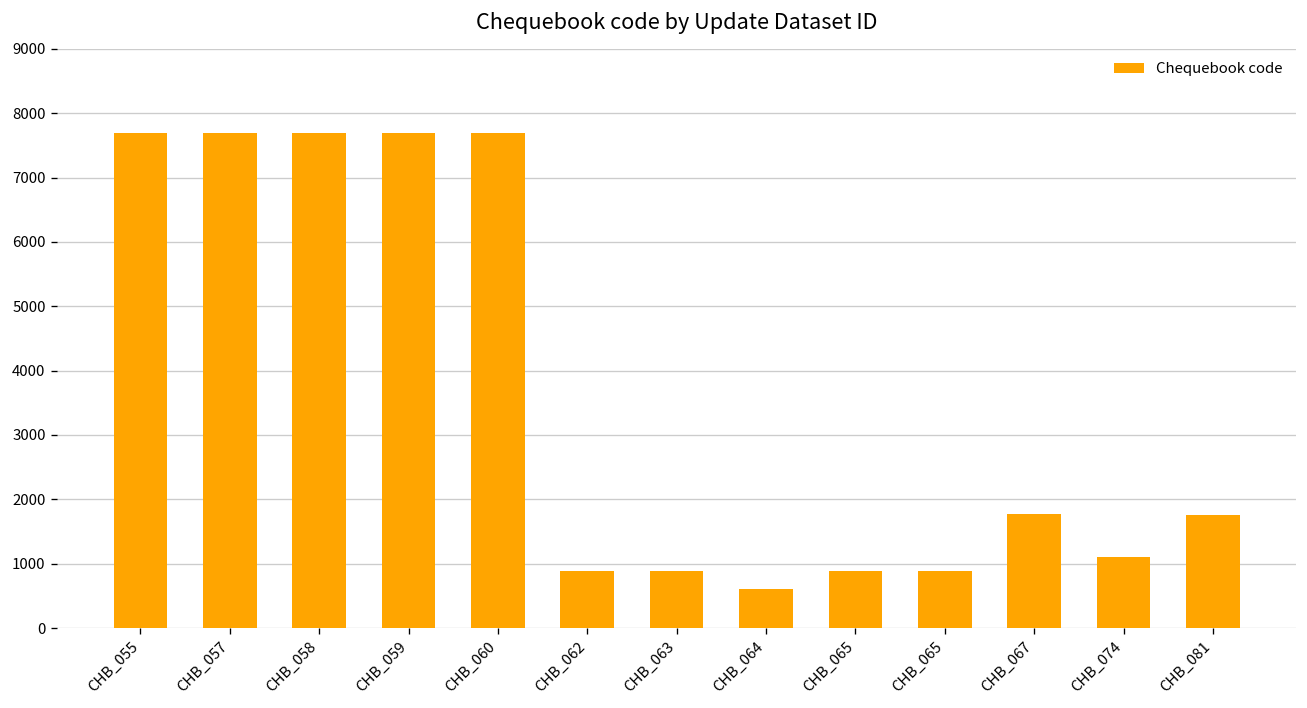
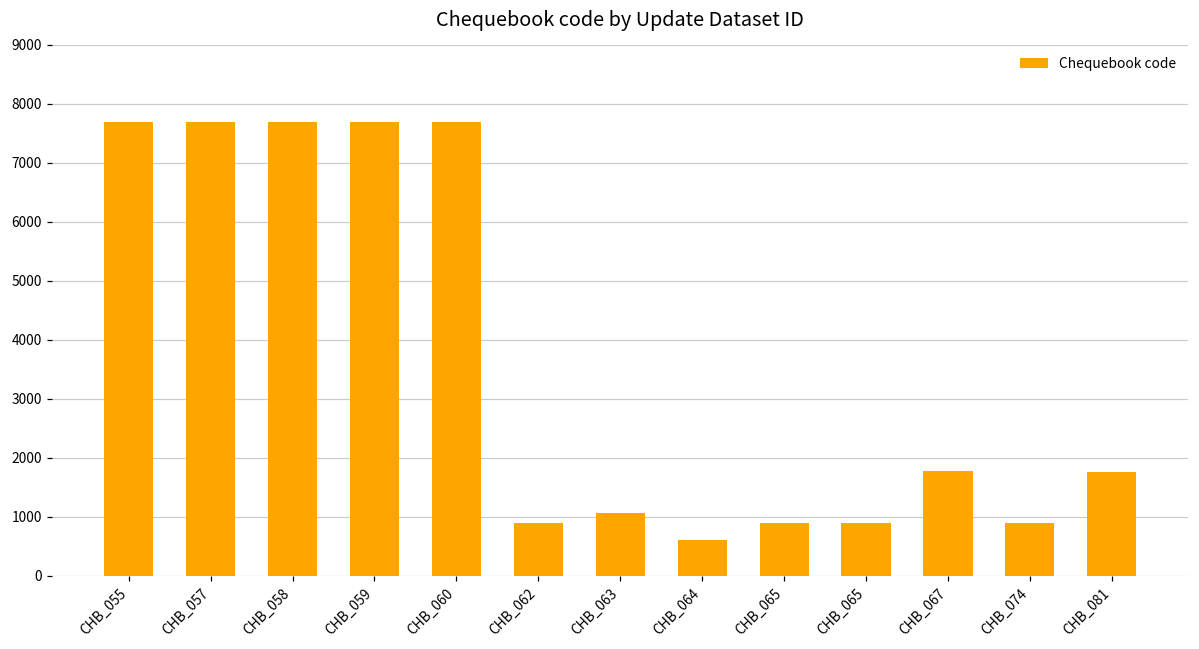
  {
    "CHB_055": 7700,
    "CHB_057": 7700,
    "CHB_058": 7700,
    "CHB_059": 7700,
    "CHB_060": 7700,
    "CHB_062": 900,
-   "CHB_063": 900,
+   "CHB_063": 1100,
    "CHB_064": 600,
    "CHB_067": 1800,
-   "CHB_074": 1100,
+   "CHB_074": 900,
    "CHB_081": 1800
  }
